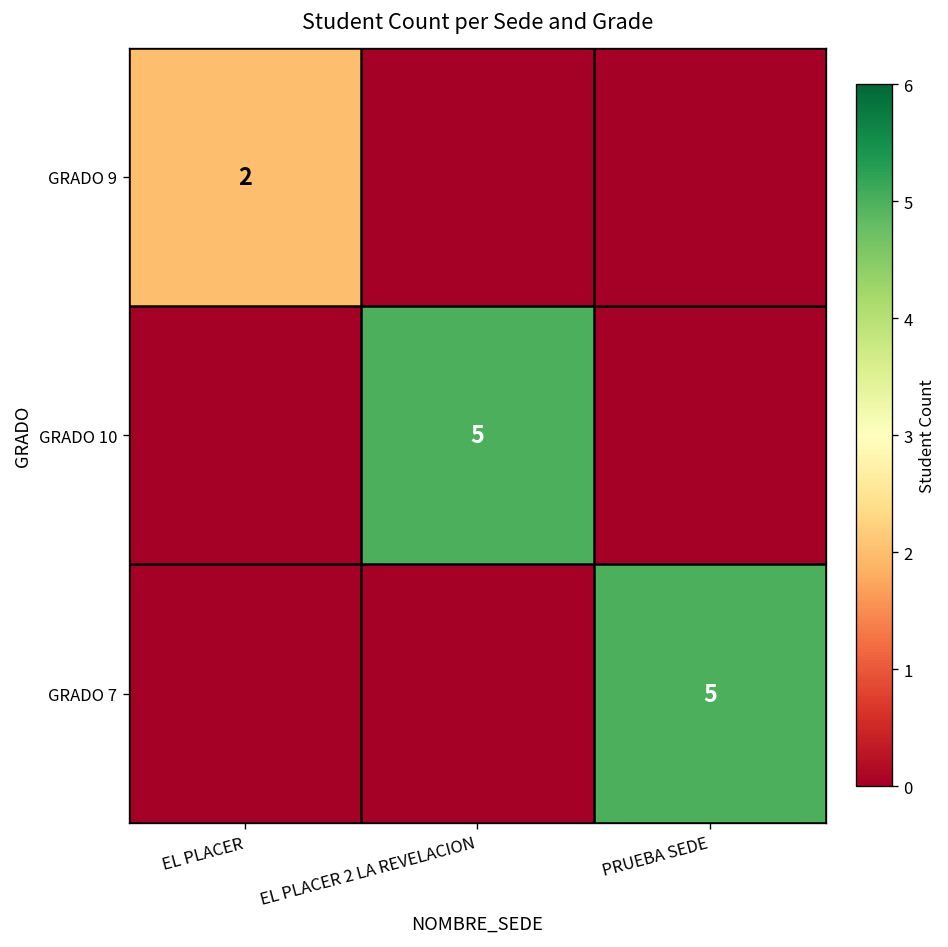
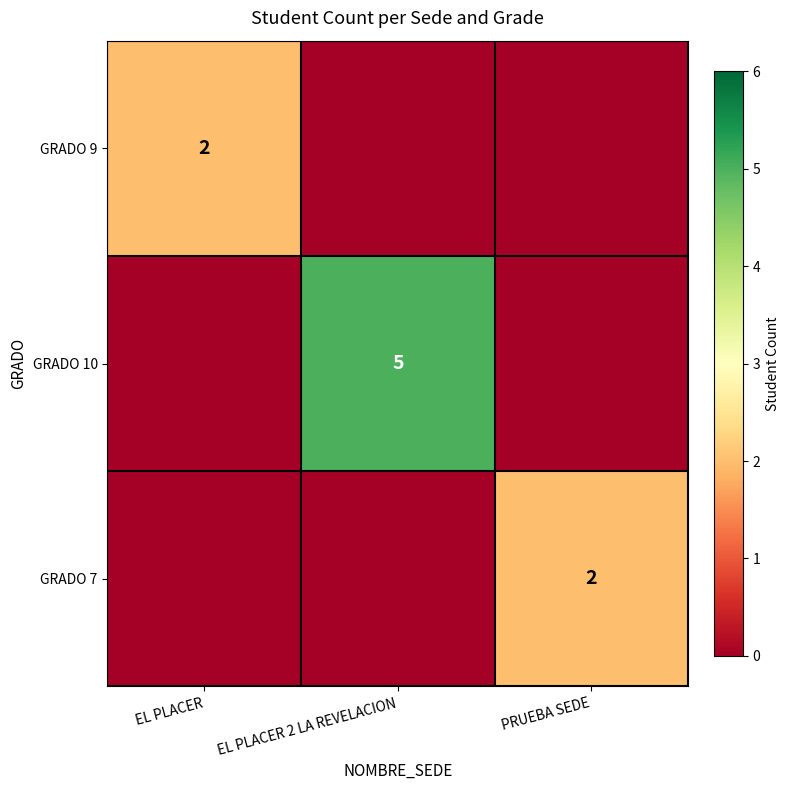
  {
    "GRADO 9": {
      "EL PLACER": 2
    },
    "GRADO 10": {
      "EL PLACER 2 LA REVELACION": 5
    },
    "GRADO 7": {
-     "PRUEBA SEDE": 5
+     "PRUEBA SEDE": 2
    }
  }
